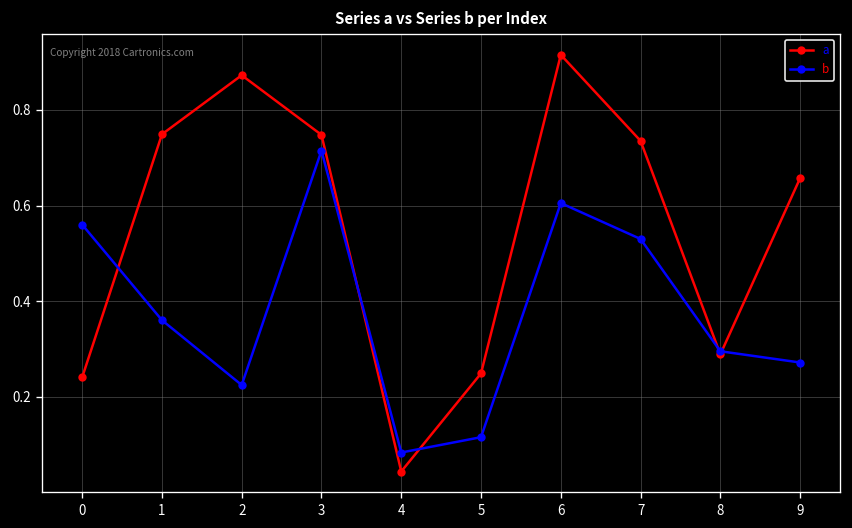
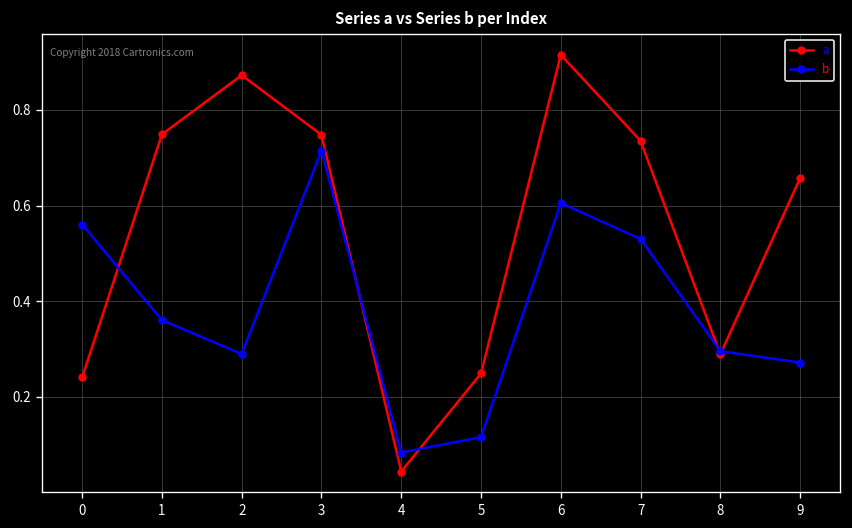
  {
    "a": {
      "0": 0.24,
      "1": 0.75,
      "2": 0.87,
      "3": 0.75,
      "4": 0.04,
      "5": 0.25,
      "6": 0.92,
      "7": 0.74,
      "8": 0.29,
      "9": 0.66
    },
    "b": {
      "0": 0.56,
      "1": 0.36,
-     "2": 0.22,
+     "2": 0.29,
      "3": 0.71,
      "4": 0.08,
      "5": 0.12,
      "6": 0.61,
      "7": 0.53,
      "8": 0.30,
      "9": 0.27
    }
  }
